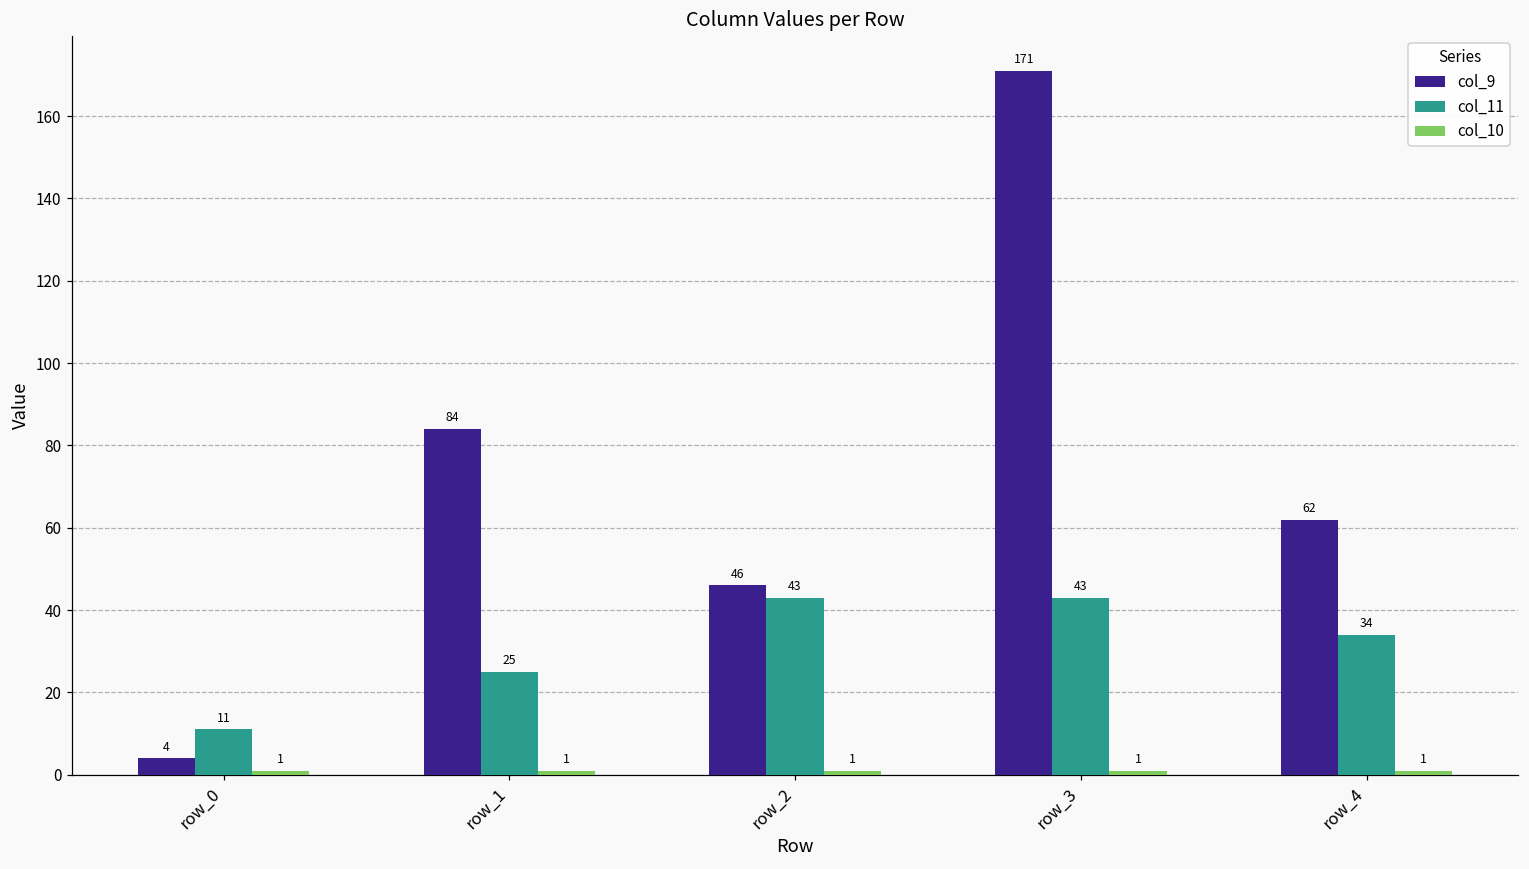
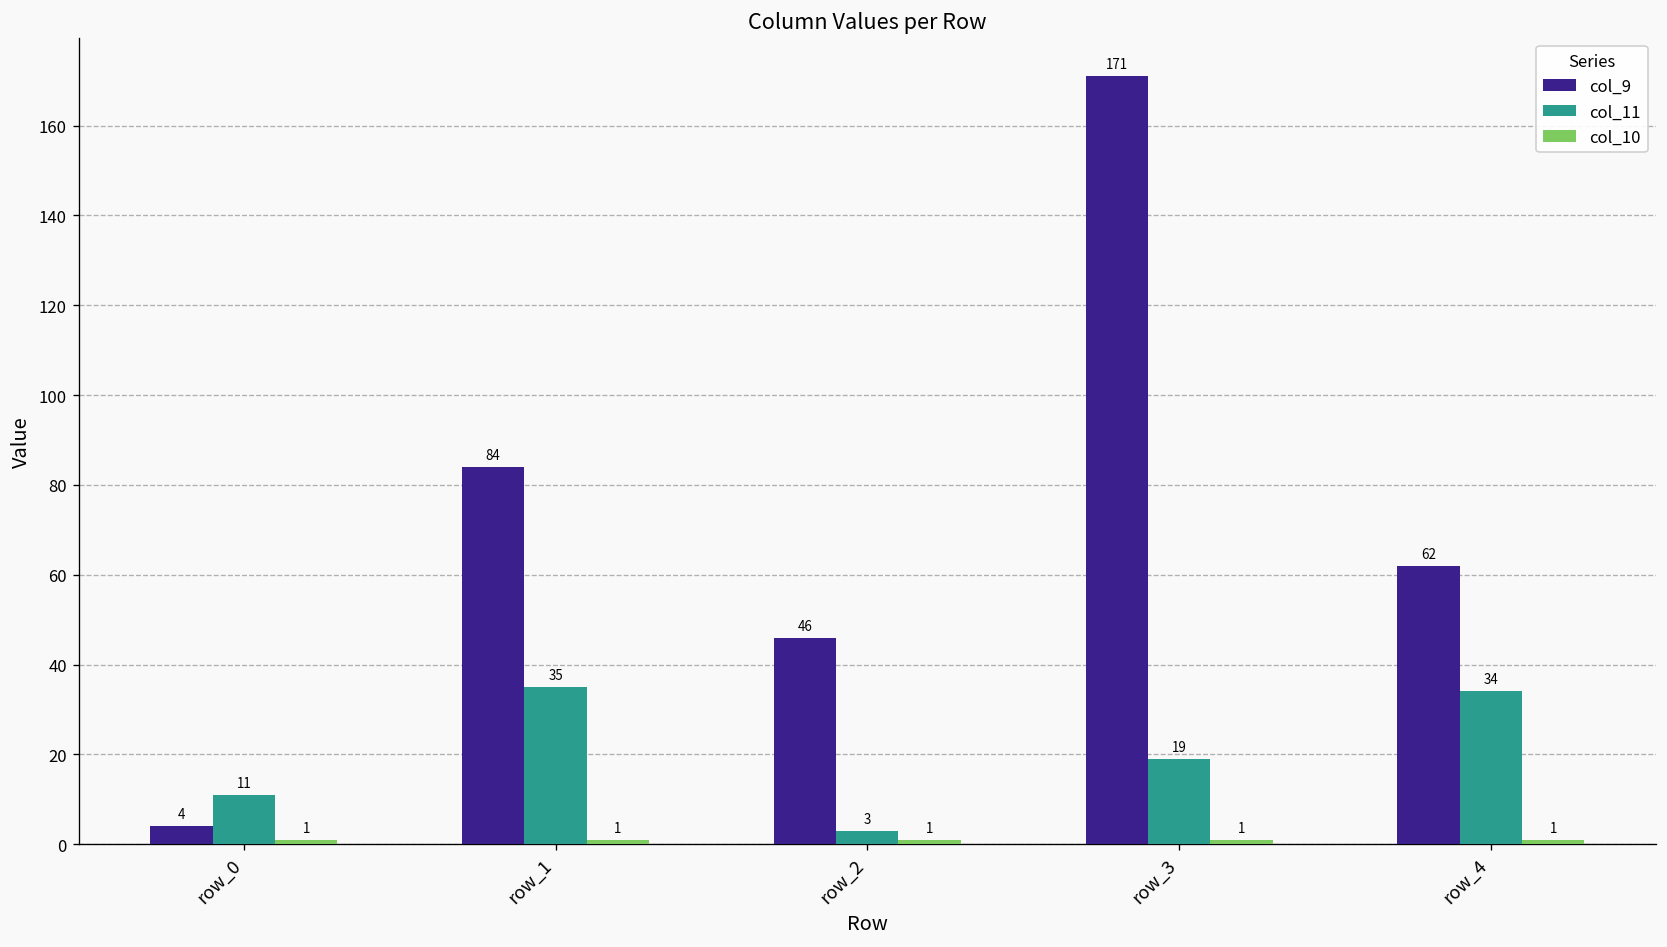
  {
    "col_9": {
      "row_0": 4,
      "row_1": 84,
      "row_2": 46,
      "row_3": 171,
      "row_4": 62
    },
    "col_11": {
      "row_0": 11,
-     "row_1": 25,
-     "row_2": 43,
-     "row_3": 43,
+     "row_1": 35,
+     "row_2": 3,
+     "row_3": 19,
      "row_4": 34
    },
    "col_10": {
      "row_0": 1,
      "row_1": 1,
      "row_2": 1,
      "row_3": 1,
      "row_4": 1
    }
  }
